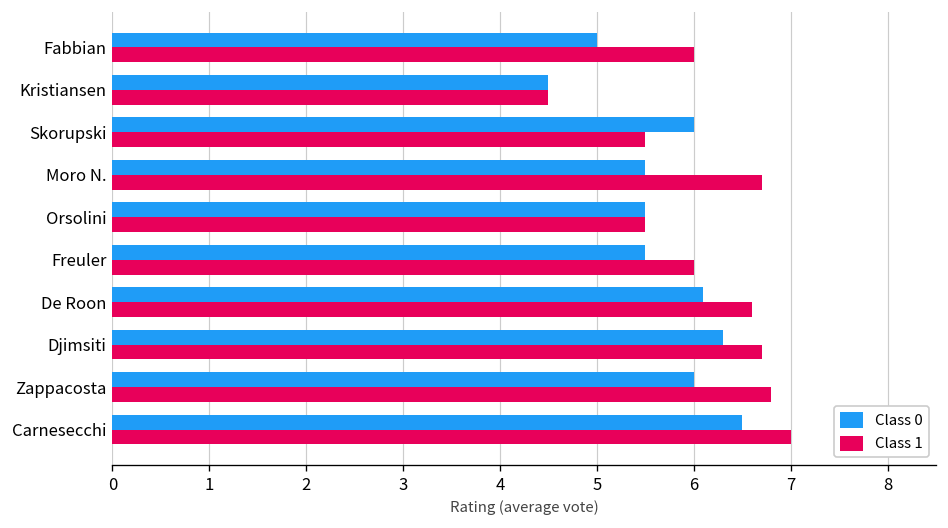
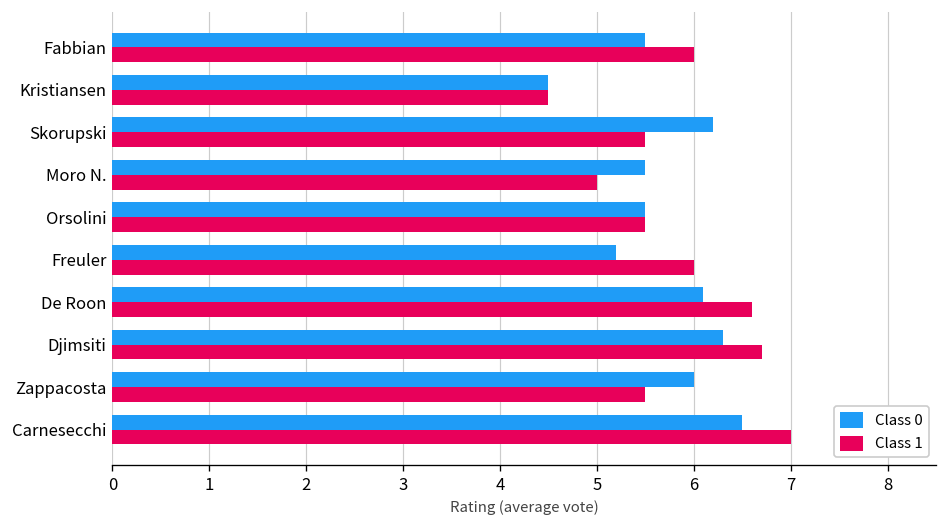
  {
    "Class 0": {
-     "Fabbian": 5.0,
+     "Fabbian": 5.5,
      "Kristiansen": 4.5,
-     "Skorupski": 6.0,
+     "Skorupski": 6.2,
      "Moro N.": 5.5,
      "Orsolini": 5.5,
-     "Freuler": 5.5,
+     "Freuler": 5.2,
      "De Roon": 6.1,
      "Djimsiti": 6.3,
      "Zappacosta": 6.0,
      "Carnesecchi": 6.5
    },
    "Class 1": {
      "Fabbian": 6.0,
      "Kristiansen": 4.5,
      "Skorupski": 5.5,
-     "Moro N.": 6.7,
+     "Moro N.": 5.0,
      "Orsolini": 5.5,
      "Freuler": 6.0,
      "De Roon": 6.6,
      "Djimsiti": 6.7,
-     "Zappacosta": 6.8,
+     "Zappacosta": 5.5,
      "Carnesecchi": 7.0
    }
  }
